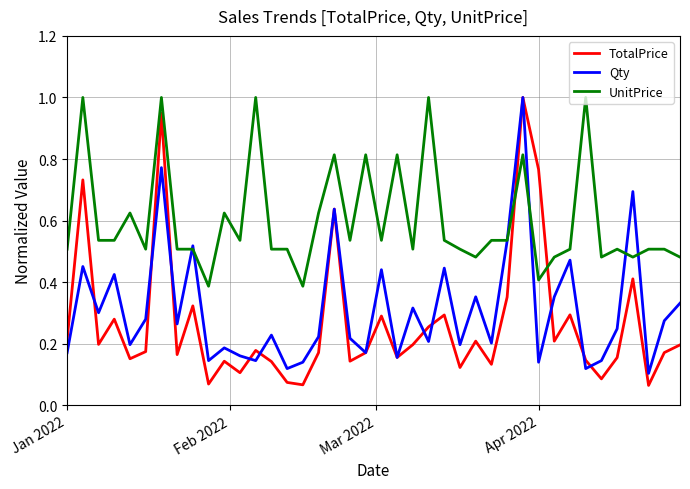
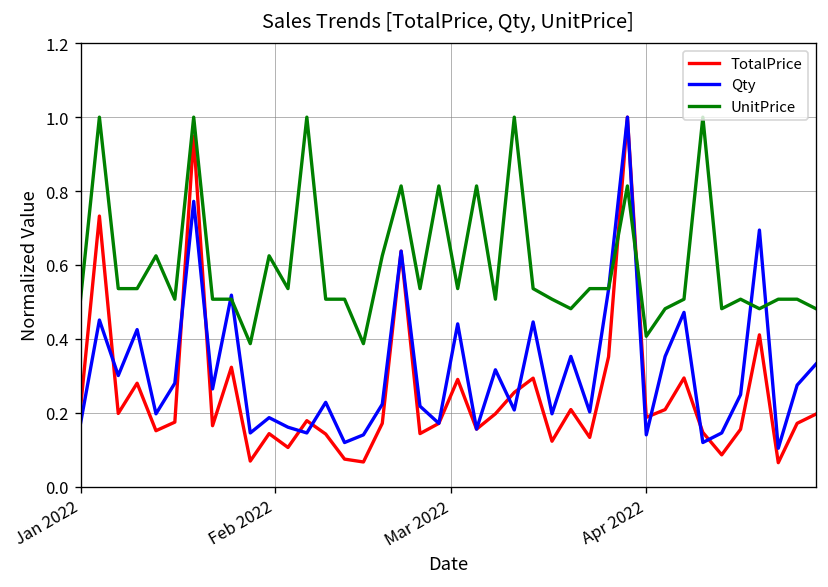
  {
    "TotalPrice": {
      "Jan 2022": 0.21,
-     "Apr 2022": 0.77
+     "Apr 2022": 0.19
    },
    "Qty": {
      "Jan 2022": 0.17,
      "Apr 2022": 0.14
    },
    "UnitPrice": {
      "Jan 2022": 0.51,
      "Apr 2022": 0.41
    }
  }
